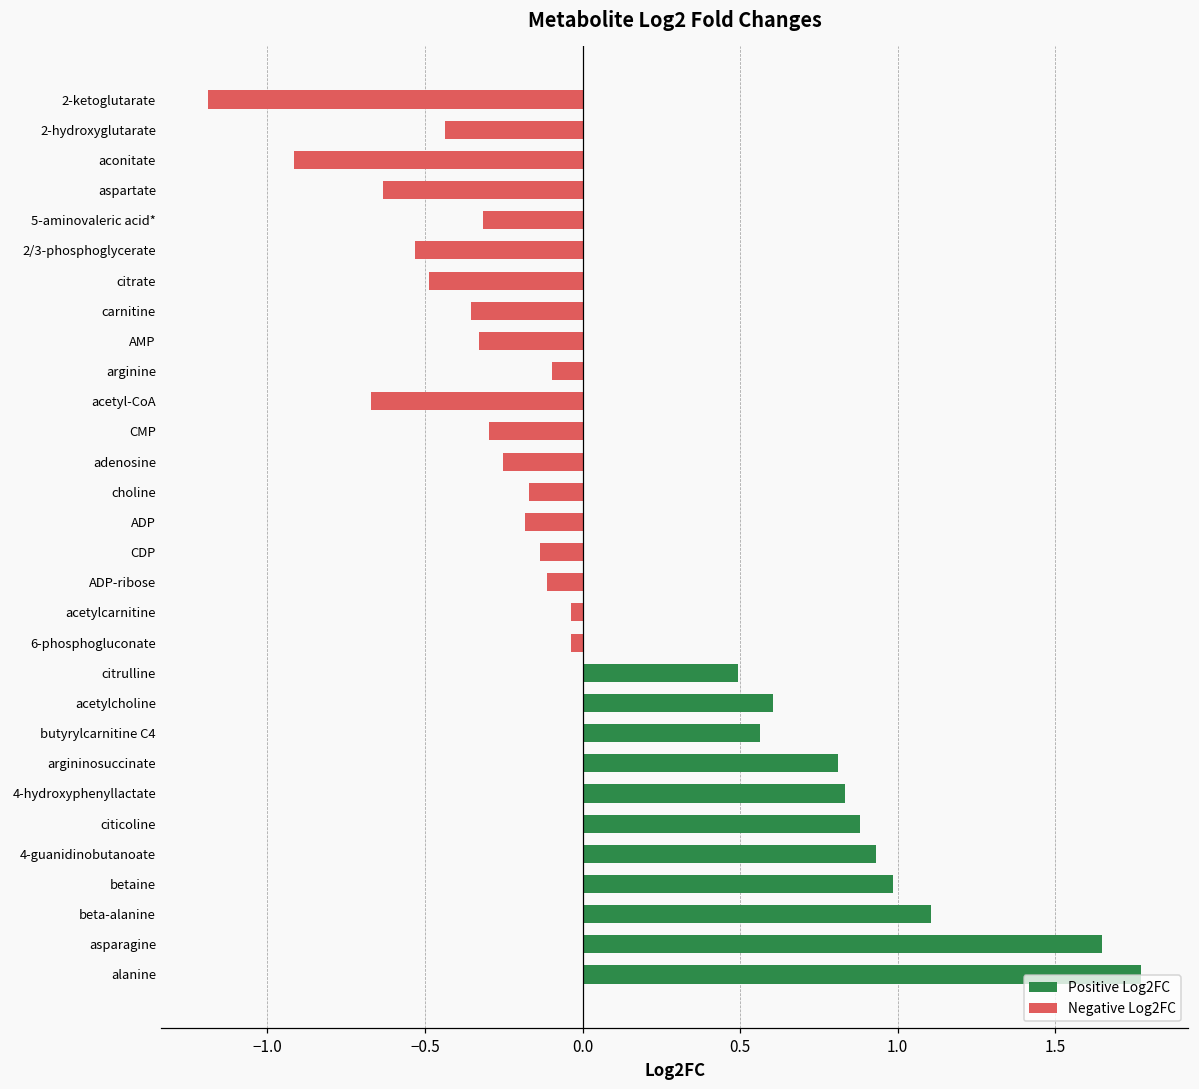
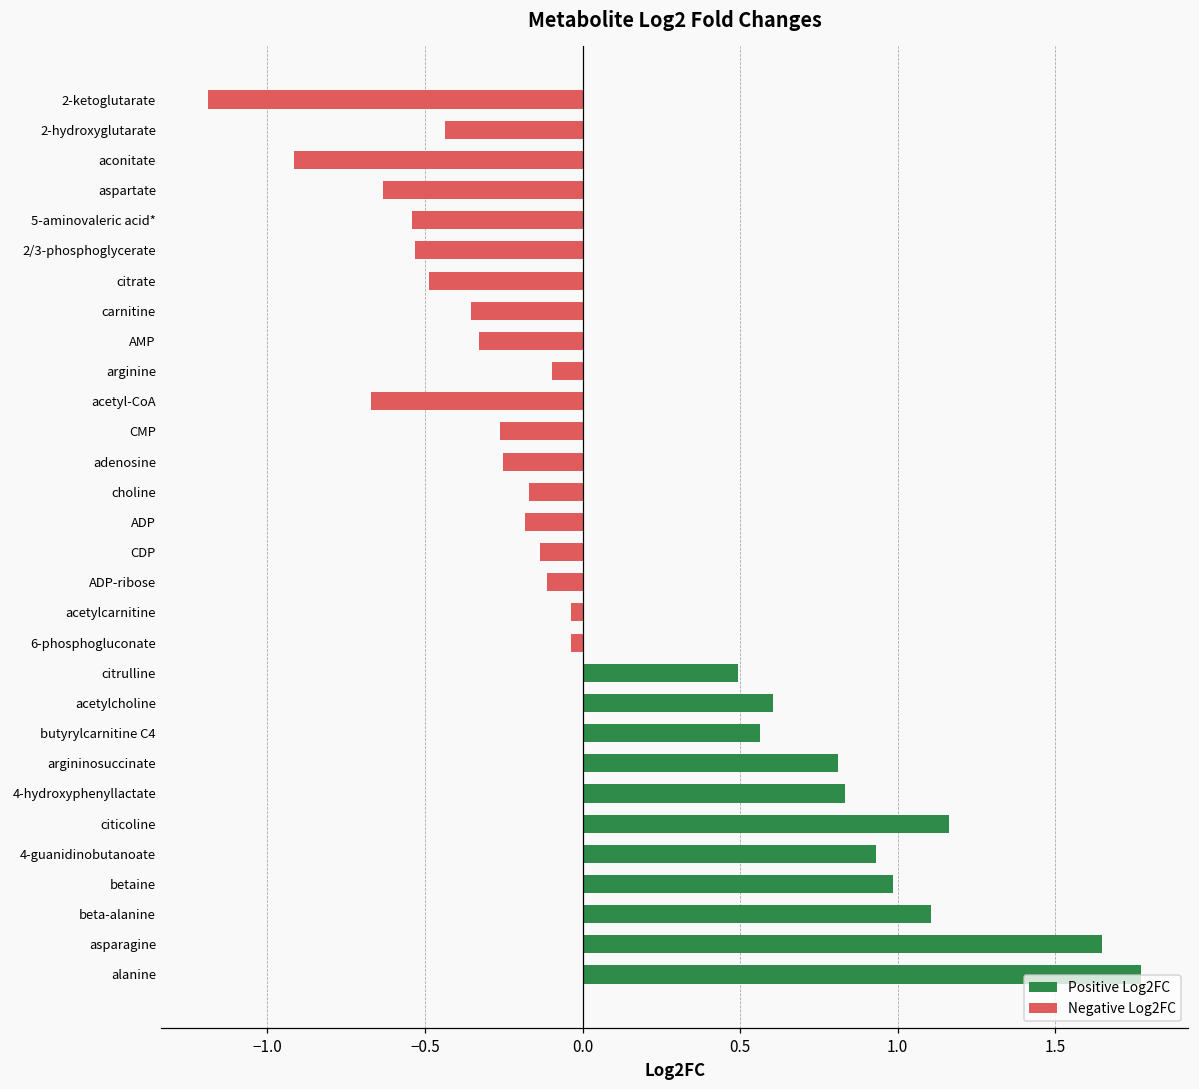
  {
    "Positive Log2FC": {
      "2-ketoglutarate": 0.00,
      "2-hydroxyglutarate": 0.00,
      "aconitate": 0.00,
      "aspartate": 0.00,
      "5-aminovaleric acid*": 0.00,
      "2/3-phosphoglycerate": 0.00,
      "citrate": 0.00,
      "carnitine": 0.00,
      "AMP": 0.00,
      "arginine": 0.00,
      "acetyl-CoA": 0.00,
      "CMP": 0.00,
      "adenosine": 0.00,
      "choline": 0.00,
      "ADP": 0.00,
      "CDP": 0.00,
      "ADP-ribose": 0.00,
      "acetylcarnitine": 0.00,
      "6-phosphogluconate": 0.00,
      "citrulline": 0.49,
      "acetylcholine": 0.60,
      "butyrylcarnitine C4": 0.56,
      "argininosuccinate": 0.81,
      "4-hydroxyphenyllactate": 0.83,
-     "citicoline": 0.88,
+     "citicoline": 1.16,
      "4-guanidinobutanoate": 0.93,
      "betaine": 0.99,
      "beta-alanine": 1.10,
      "asparagine": 1.65,
      "alanine": 1.77
    },
    "Negative Log2FC": {
      "2-ketoglutarate": -1.19,
      "2-hydroxyglutarate": -0.44,
      "aconitate": -0.92,
      "aspartate": -0.63,
-     "5-aminovaleric acid*": -0.32,
+     "5-aminovaleric acid*": -0.54,
      "2/3-phosphoglycerate": -0.53,
      "citrate": -0.49,
      "carnitine": -0.35,
      "AMP": -0.33,
      "arginine": -0.10,
      "acetyl-CoA": -0.67,
-     "CMP": -0.30,
+     "CMP": -0.26,
      "adenosine": -0.25,
      "choline": -0.17,
      "ADP": -0.18,
      "CDP": -0.14,
      "ADP-ribose": -0.11,
      "acetylcarnitine": -0.04,
      "6-phosphogluconate": -0.04,
      "citrulline": 0.00,
      "acetylcholine": 0.00,
      "butyrylcarnitine C4": 0.00,
      "argininosuccinate": 0.00,
      "4-hydroxyphenyllactate": 0.00,
      "citicoline": 0.00,
      "4-guanidinobutanoate": 0.00,
      "betaine": 0.00,
      "beta-alanine": 0.00,
      "asparagine": 0.00,
      "alanine": 0.00
    }
  }
